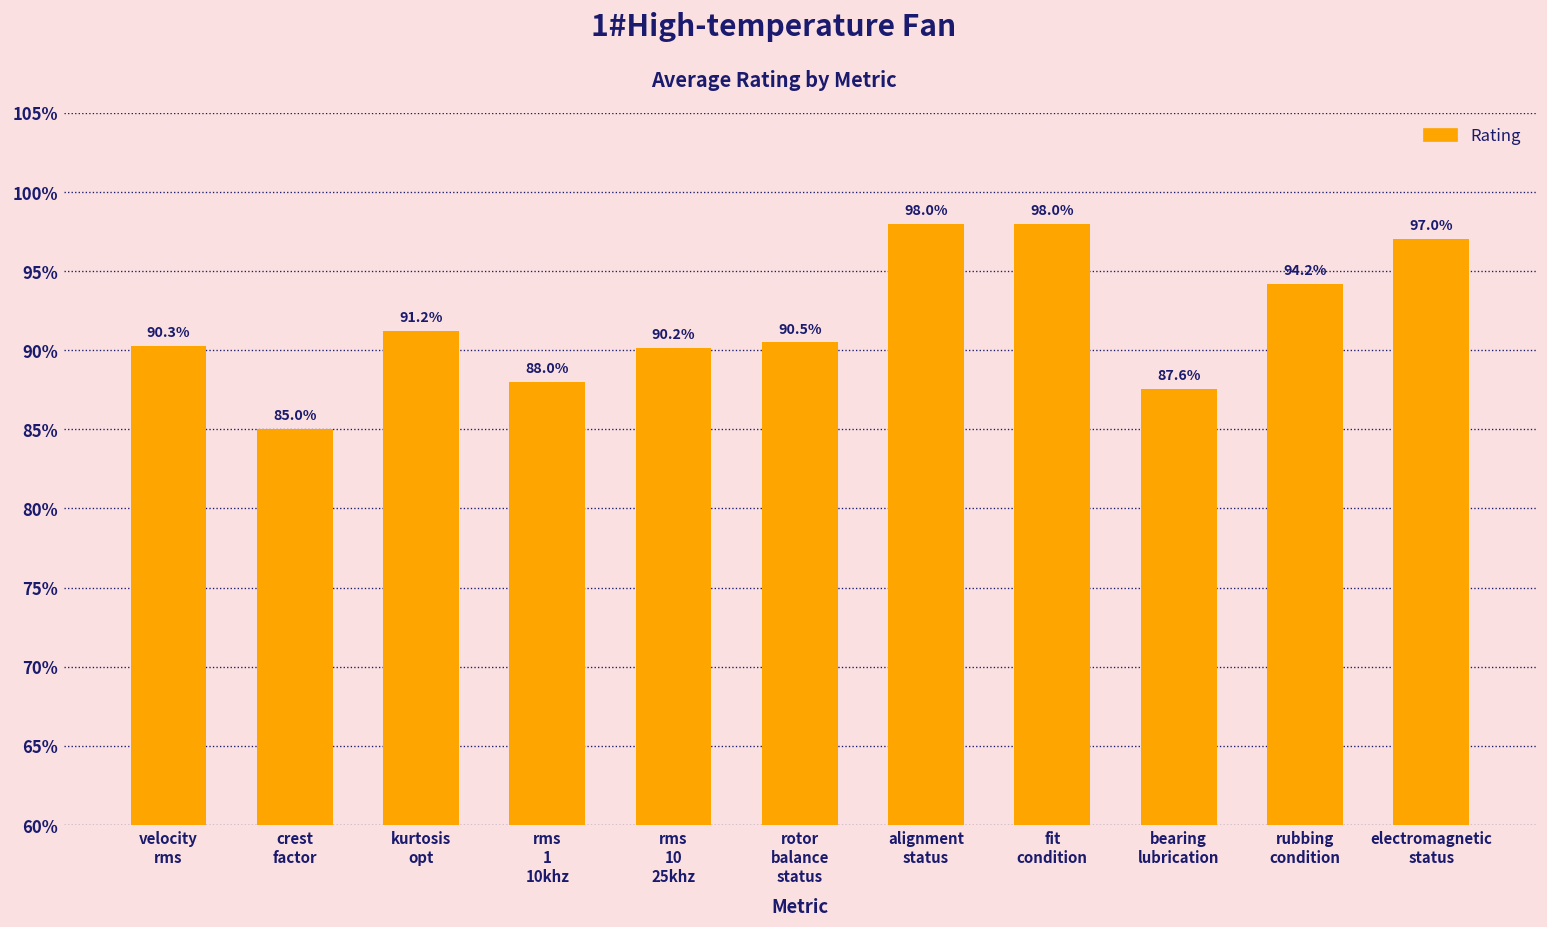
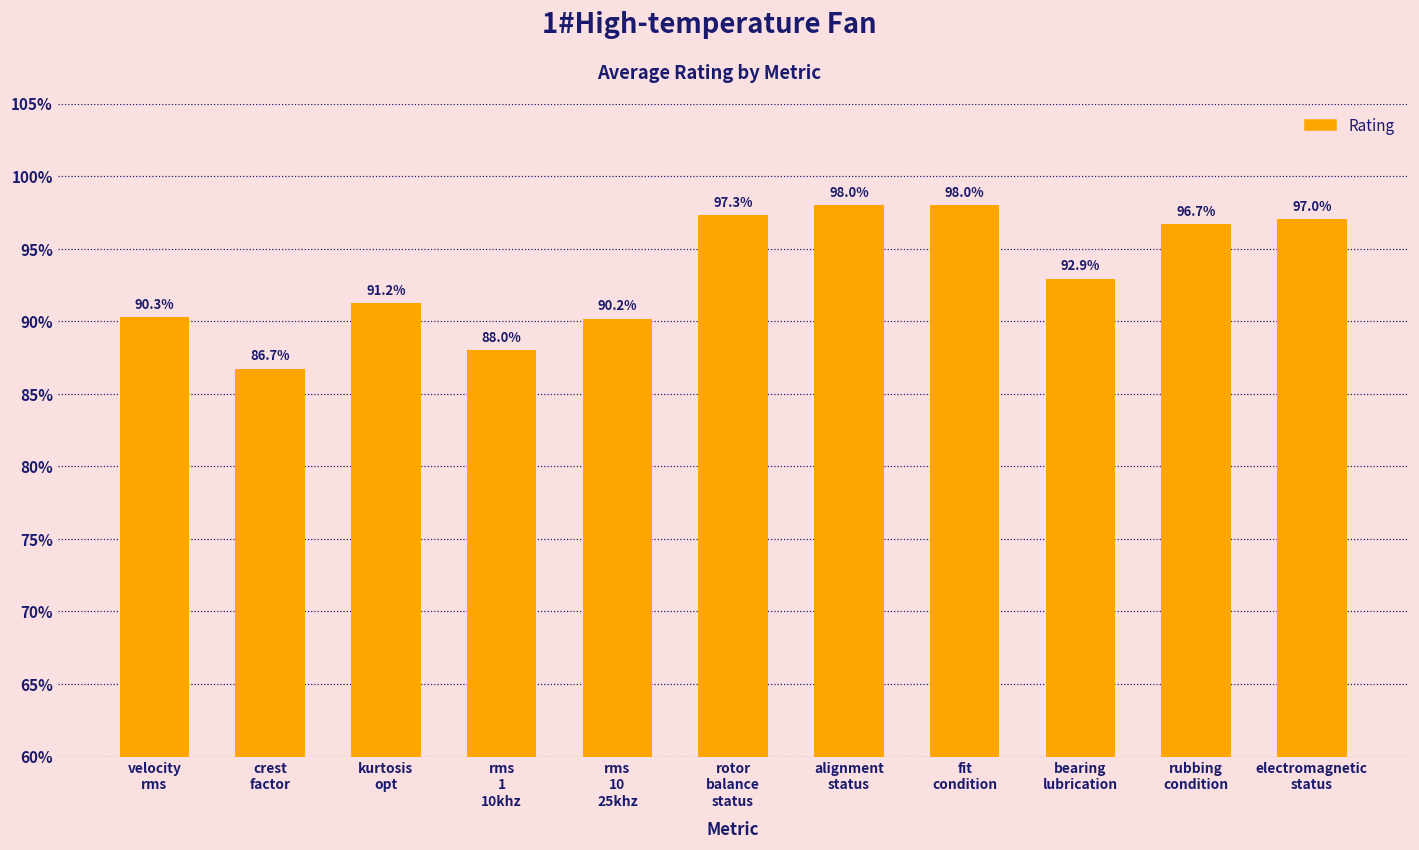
  {
    "velocity rms": "90.3%",
-   "crest factor": "85.0%",
+   "crest factor": "86.7%",
    "kurtosis opt": "91.2%",
    "rms 1 10khz": "88.0%",
    "rms 10 25khz": "90.2%",
-   "rotor balance status": "90.5%",
+   "rotor balance status": "97.3%",
    "alignment status": "98.0%",
    "fit condition": "98.0%",
-   "bearing lubrication": "87.6%",
-   "rubbing condition": "94.2%",
+   "bearing lubrication": "92.9%",
+   "rubbing condition": "96.7%",
    "electromagnetic status": "97.0%"
  }
